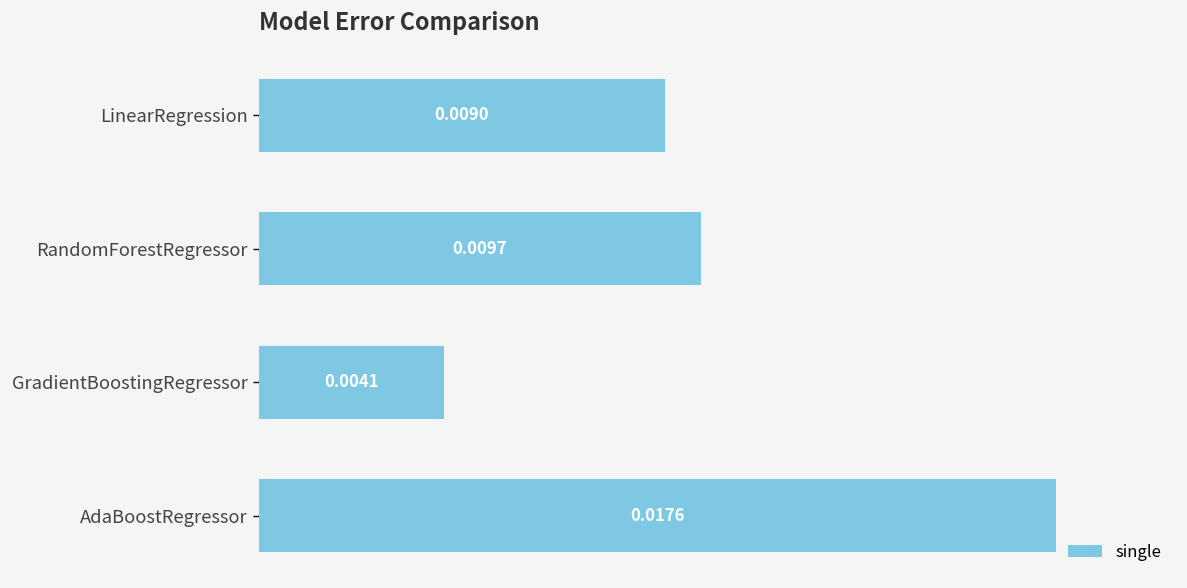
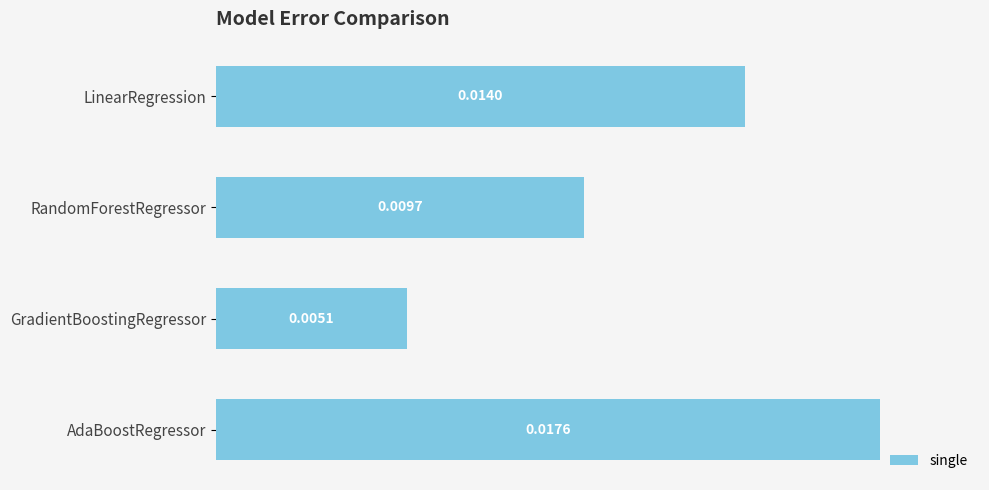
  {
-   "LinearRegression": 0.0090,
+   "LinearRegression": 0.0140,
    "RandomForestRegressor": 0.0097,
-   "GradientBoostingRegressor": 0.0041,
+   "GradientBoostingRegressor": 0.0051,
    "AdaBoostRegressor": 0.0176
  }
